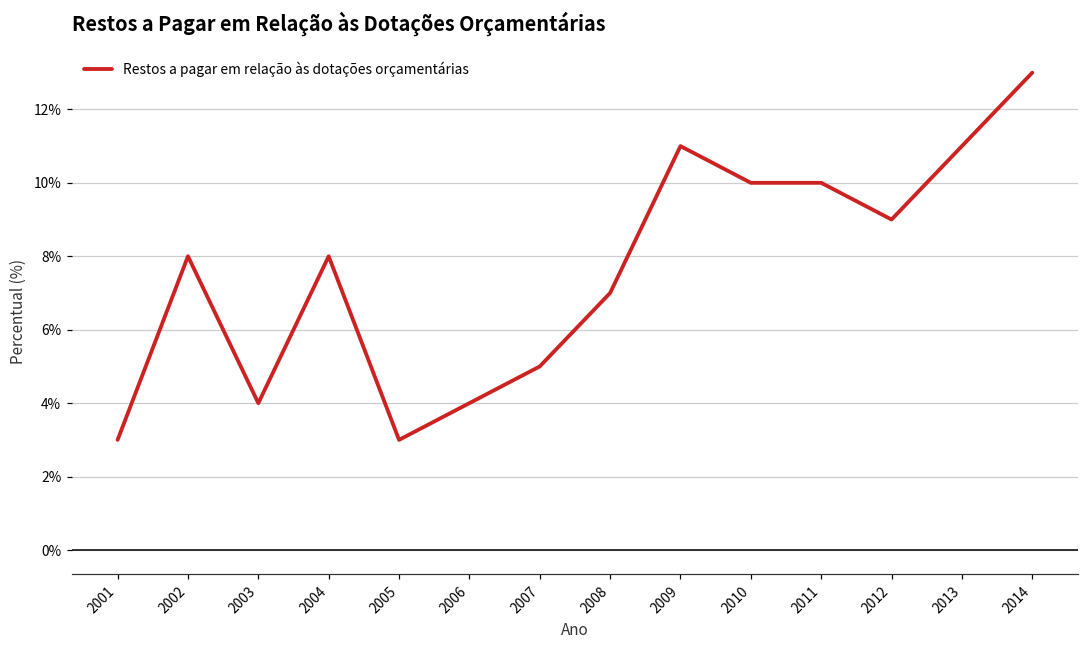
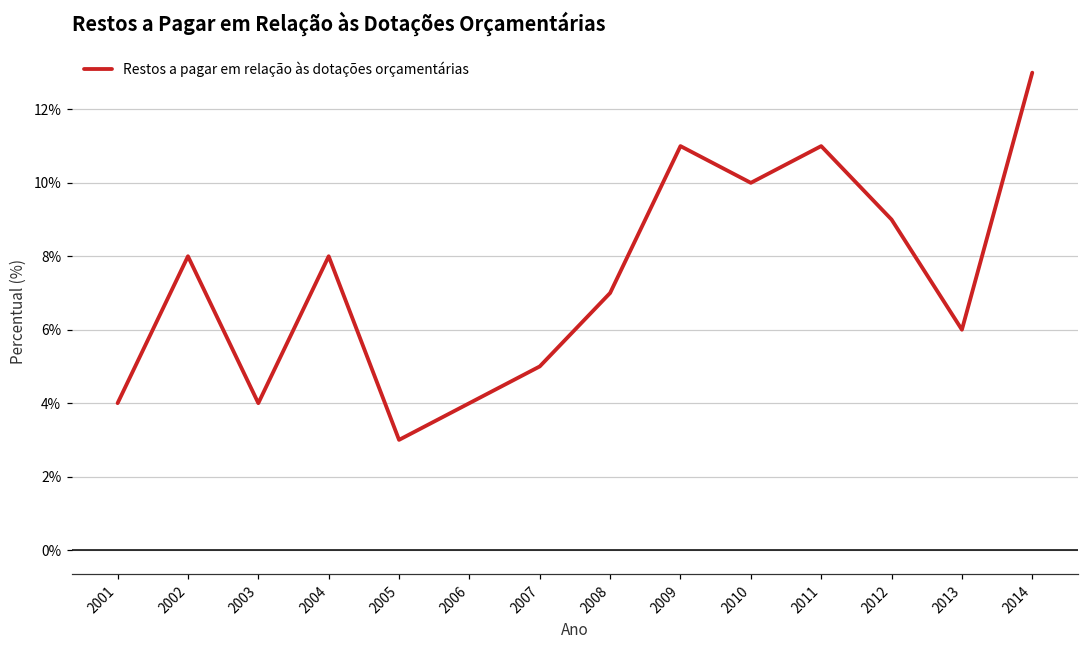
  {
-   "2001": "3%",
+   "2001": "4%",
    "2002": "8%",
    "2003": "4%",
    "2004": "8%",
    "2005": "3%",
    "2006": "4%",
    "2007": "5%",
    "2008": "7%",
    "2009": "11%",
    "2010": "10%",
-   "2011": "10%",
+   "2011": "11%",
    "2012": "9%",
-   "2013": "11%",
+   "2013": "6%",
    "2014": "13%"
  }
